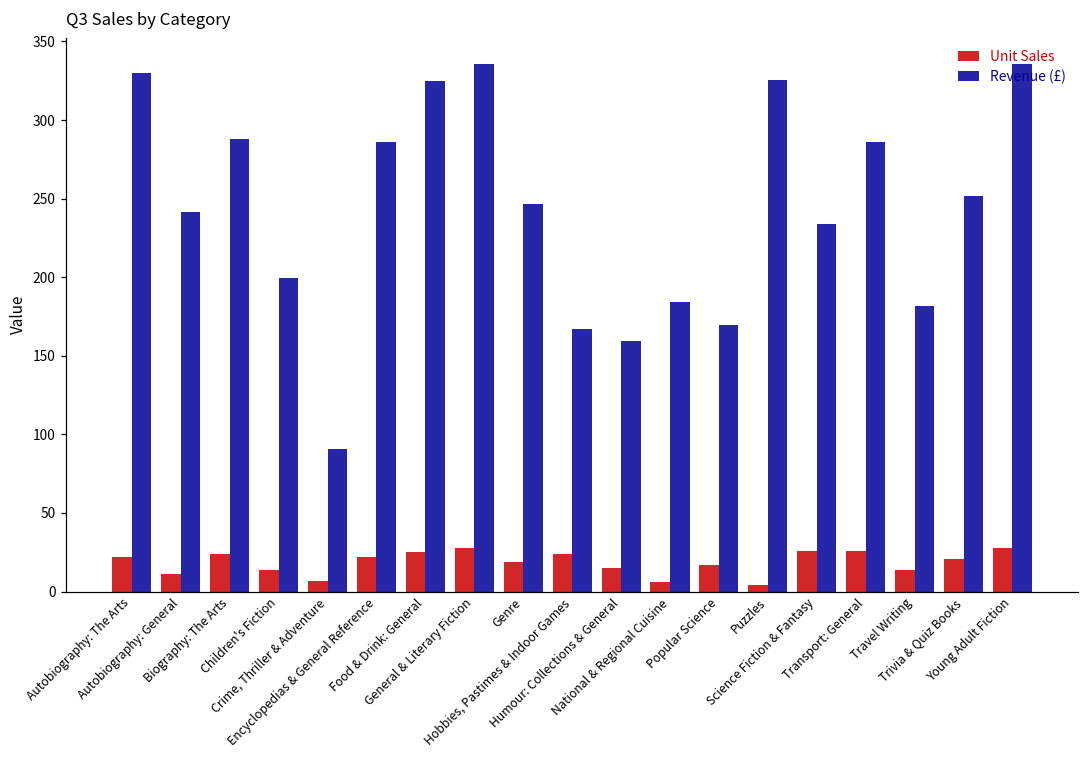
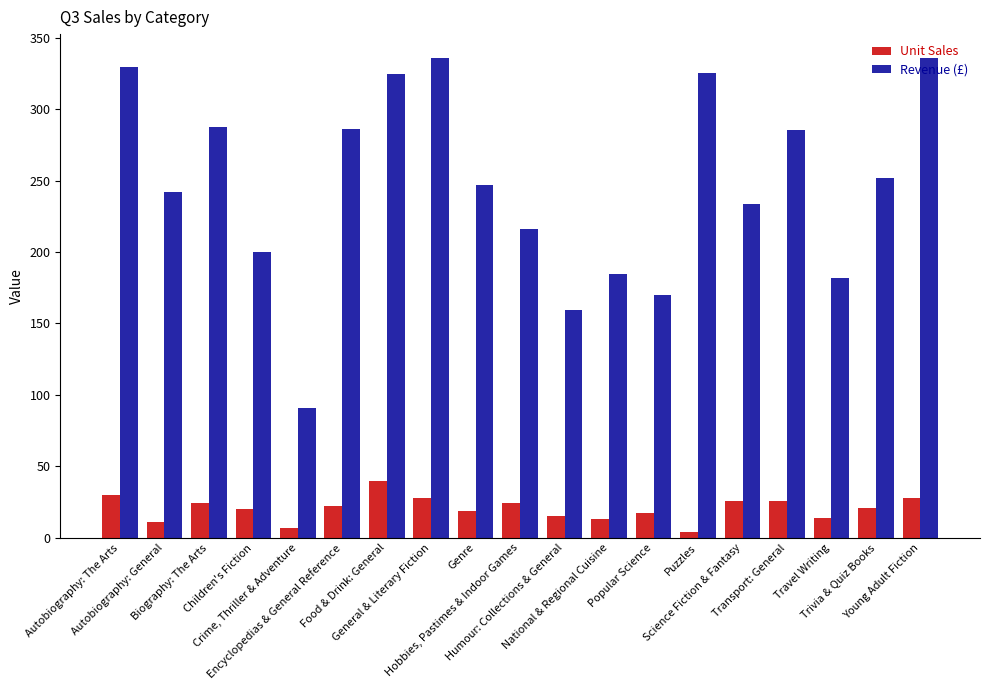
  {
    "Unit Sales": {
-     "Autobiography: The Arts": 22,
+     "Autobiography: The Arts": 30,
      "Autobiography: General": 11,
      "Biography: The Arts": 24,
-     "Children's Fiction": 14,
+     "Children's Fiction": 20,
      "Crime, Thriller & Adventure": 7,
      "Encyclopedias & General Reference": 22,
-     "Food & Drink: General": 25,
+     "Food & Drink: General": 40,
      "General & Literary Fiction": 28,
      "Genre": 19,
      "Hobbies, Pastimes & Indoor Games": 24,
      "Humour: Collections & General": 15,
-     "National & Regional Cuisine": 6,
+     "National & Regional Cuisine": 13,
      "Popular Science": 17,
      "Puzzles": 4,
      "Science Fiction & Fantasy": 26,
      "Transport: General": 26,
      "Travel Writing": 14,
      "Trivia & Quiz Books": 21,
      "Young Adult Fiction": 28
    },
    "Revenue (£)": {
      "Autobiography: The Arts": 330,
      "Autobiography: General": 242,
      "Biography: The Arts": 288,
      "Children's Fiction": 200,
      "Crime, Thriller & Adventure": 91,
      "Encyclopedias & General Reference": 286,
      "Food & Drink: General": 325,
      "General & Literary Fiction": 336,
      "Genre": 247,
-     "Hobbies, Pastimes & Indoor Games": 167,
+     "Hobbies, Pastimes & Indoor Games": 216,
      "Humour: Collections & General": 160,
      "National & Regional Cuisine": 185,
      "Popular Science": 170,
      "Puzzles": 325,
      "Science Fiction & Fantasy": 234,
      "Transport: General": 286,
      "Travel Writing": 182,
      "Trivia & Quiz Books": 252,
      "Young Adult Fiction": 336
    }
  }
